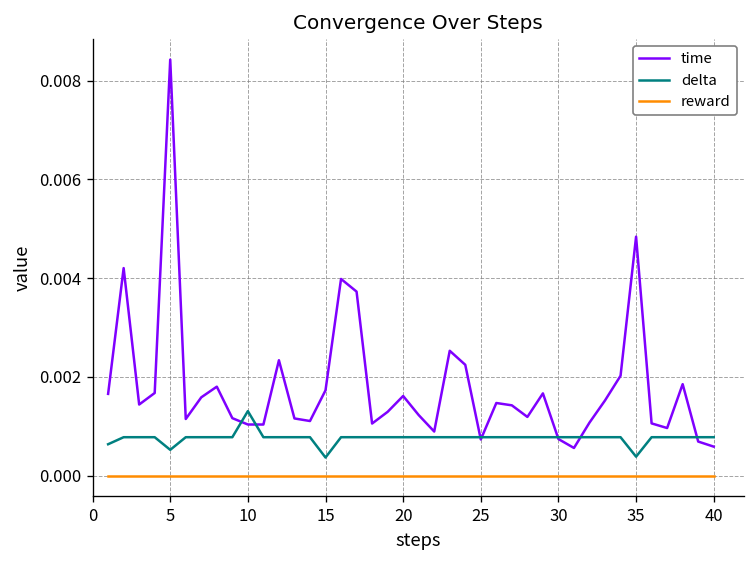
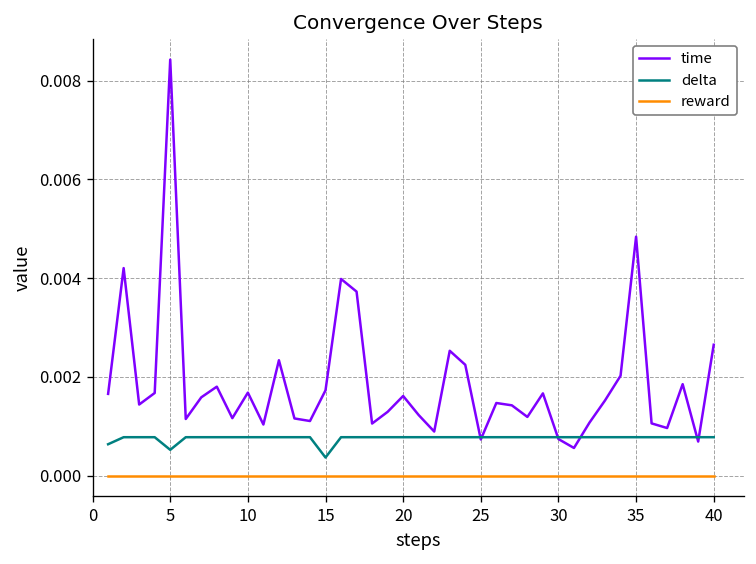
  {
    "time": {
      "5": 0.0084,
-     "10": 0.0010,
+     "10": 0.0017,
      "15": 0.0017,
      "20": 0.0016,
      "35": 0.0048,
-     "40": 0.0006
+     "40": 0.0027
    },
    "delta": {
      "5": 0.0005,
-     "10": 0.0013,
+     "10": 0.0008,
      "15": 0.0004,
      "20": 0.0008,
-     "35": 0.0004,
+     "35": 0.0008,
      "40": 0.0008
    },
    "reward": {
      "5": 0.0000,
      "10": 0.0000,
      "15": 0.0000,
      "20": 0.0000,
      "25": 0.0000,
      "30": 0.0000,
      "35": 0.0000,
      "40": 0.0000
    }
  }
